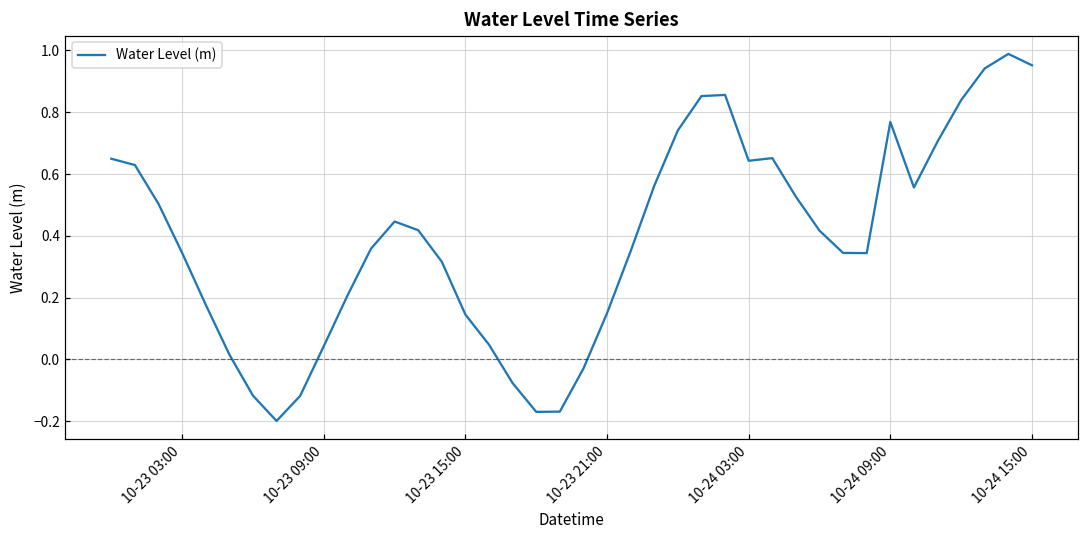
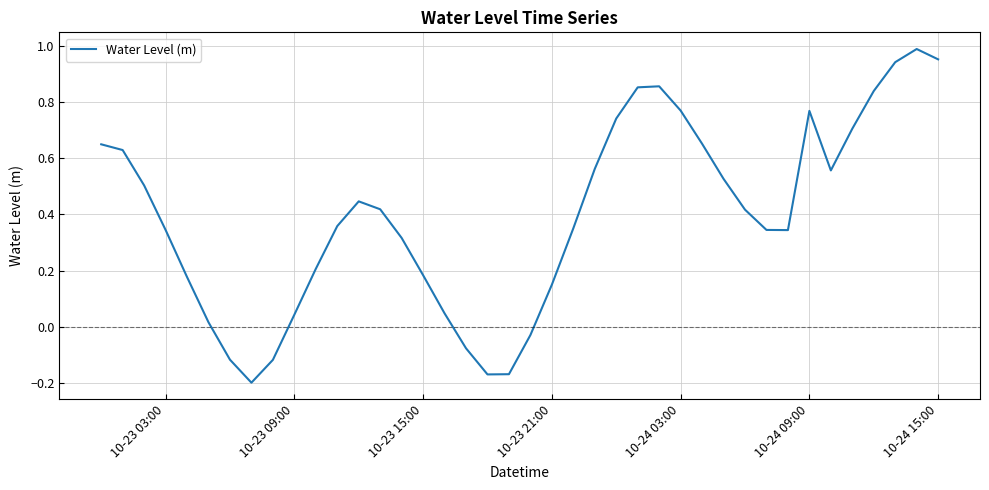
  {
    "10-23 03:00": 0.34,
    "10-23 09:00": 0.04,
-   "10-23 15:00": 0.15,
+   "10-23 15:00": 0.18,
    "10-23 21:00": 0.15,
-   "10-24 03:00": 0.64,
+   "10-24 03:00": 0.77,
    "10-24 09:00": 0.77,
    "10-24 15:00": 0.95
  }
